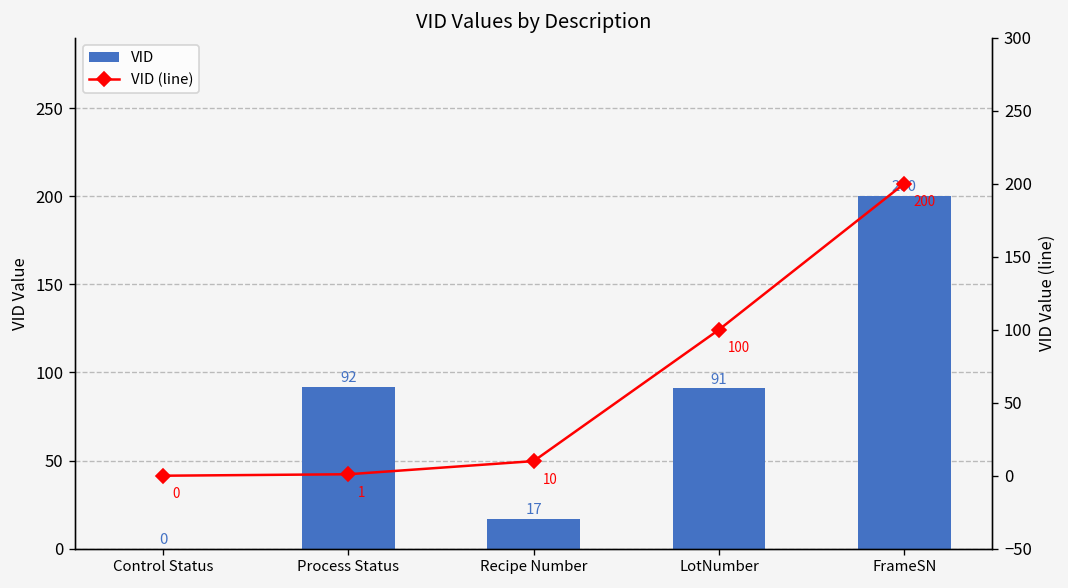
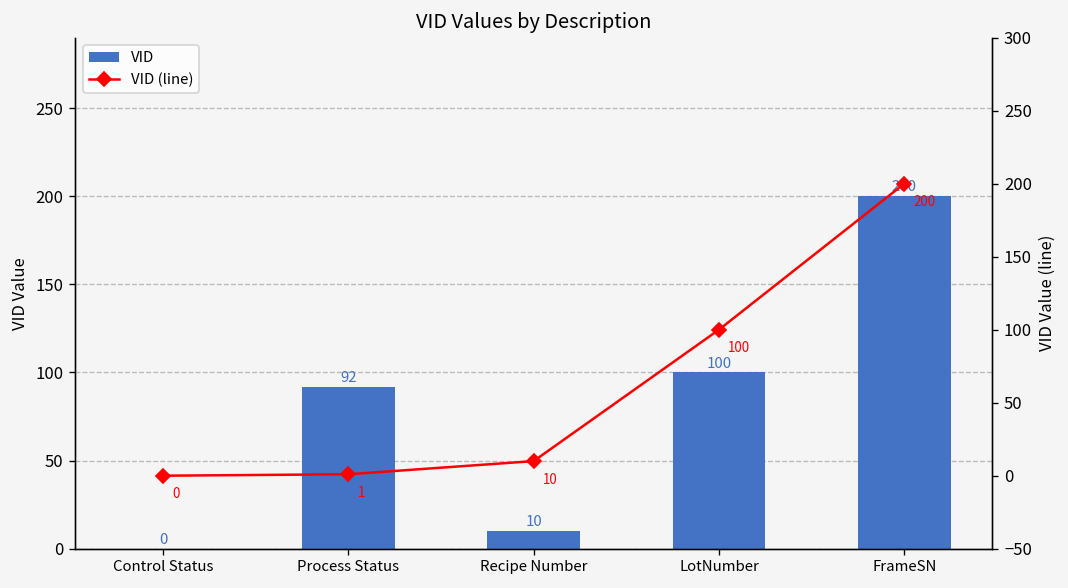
  {
    "VID": {
      "Control Status": 0,
      "Process Status": 92,
-     "Recipe Number": 17,
-     "LotNumber": 91,
+     "Recipe Number": 10,
+     "LotNumber": 100,
      "FrameSN": 200
    },
    "VID (line)": {
      "Control Status": 0,
      "Process Status": 1,
      "Recipe Number": 10,
      "LotNumber": 100,
      "FrameSN": 200
    }
  }
